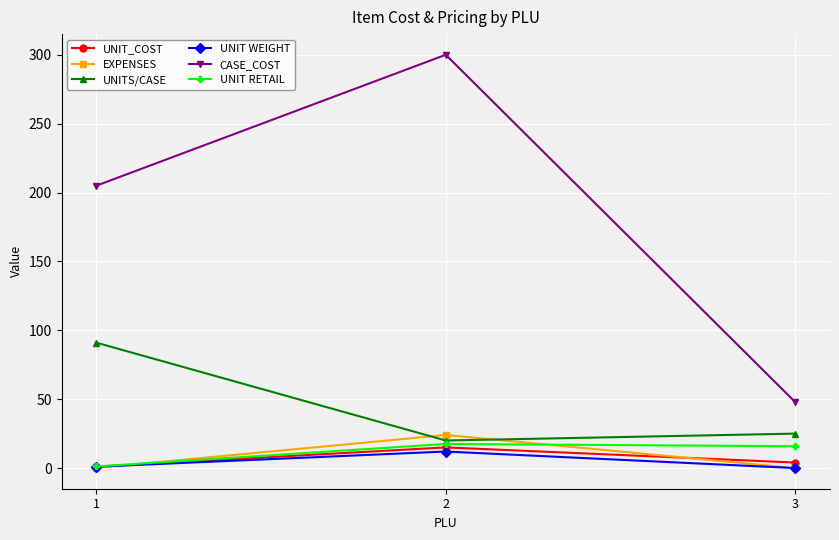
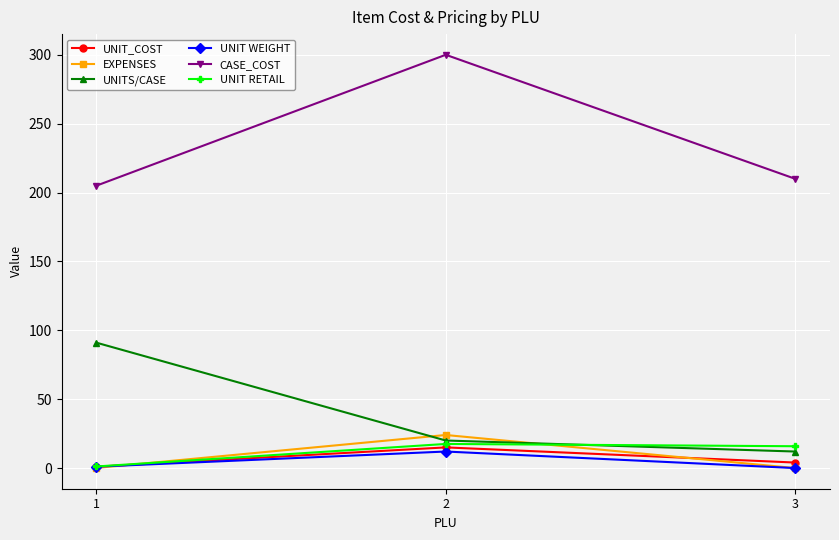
  {
    "UNIT_COST": {
      "2": 15,
      "3": 4
    },
    "EXPENSES": {
      "2": 24
    },
    "UNITS/CASE": {
      "1": 91,
      "2": 20,
-     "3": 25
+     "3": 12
    },
    "UNIT WEIGHT": {
      "2": 12
    },
    "CASE_COST": {
      "1": 205,
      "2": 300,
-     "3": 48
+     "3": 210
    },
    "UNIT RETAIL": {
      "2": 18,
      "3": 16
    }
  }
